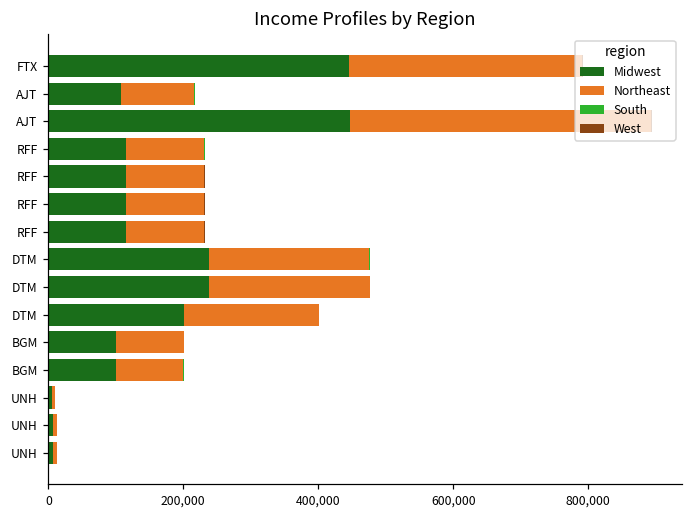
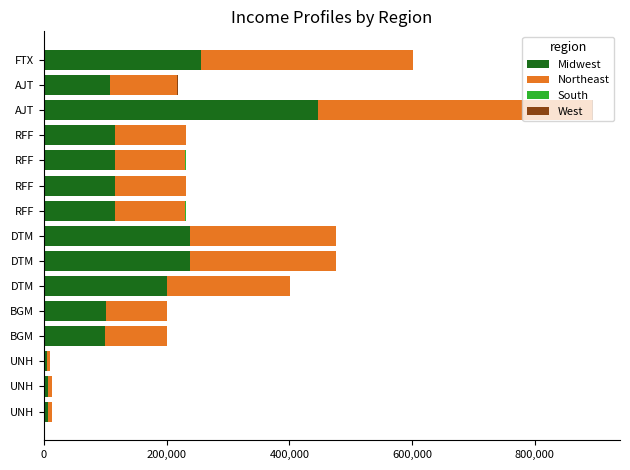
  {
    "Midwest": {
-     "FTX": "450,000"
+     "FTX": "260,000"
    }
  }
